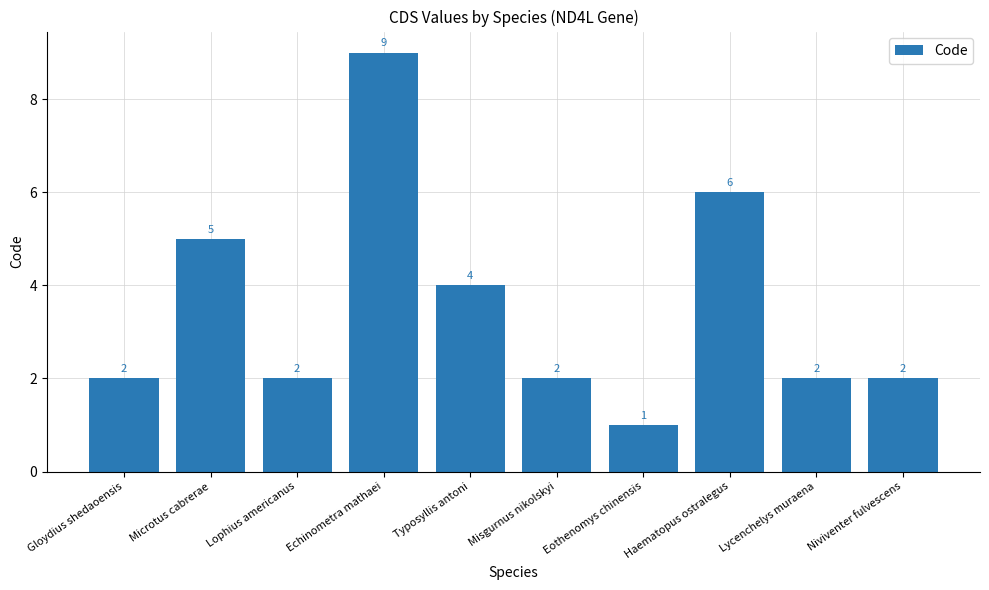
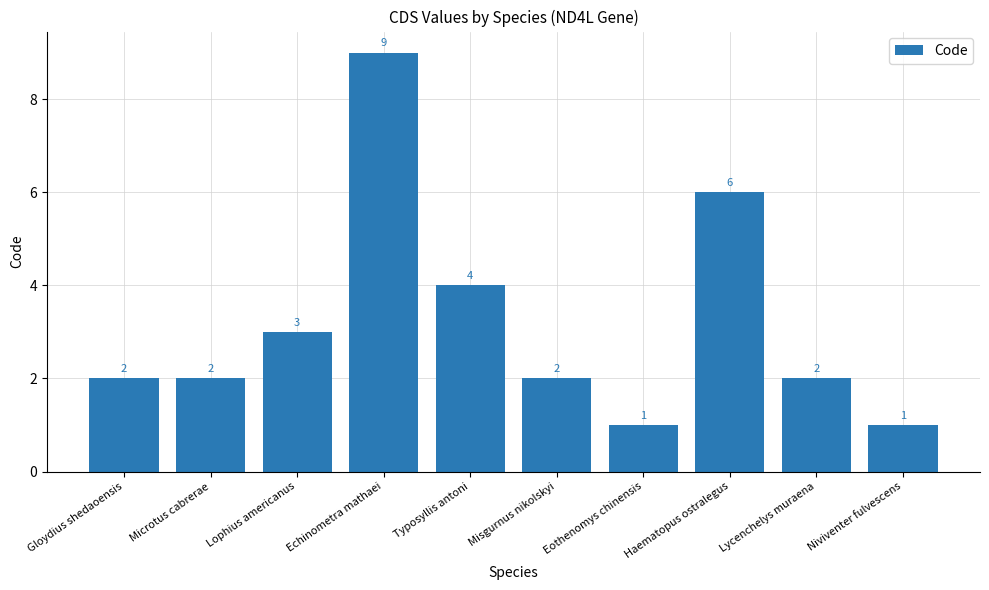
  {
    "Gloydius shedaoensis": 2,
-   "Microtus cabrerae": 5,
-   "Lophius americanus": 2,
+   "Microtus cabrerae": 2,
+   "Lophius americanus": 3,
    "Echinometra mathaei": 9,
    "Typosyllis antoni": 4,
    "Misgurnus nikolskyi": 2,
    "Eothenomys chinensis": 1,
    "Haematopus ostralegus": 6,
    "Lycenchelys muraena": 2,
-   "Niviventer fulvescens": 2
+   "Niviventer fulvescens": 1
  }
